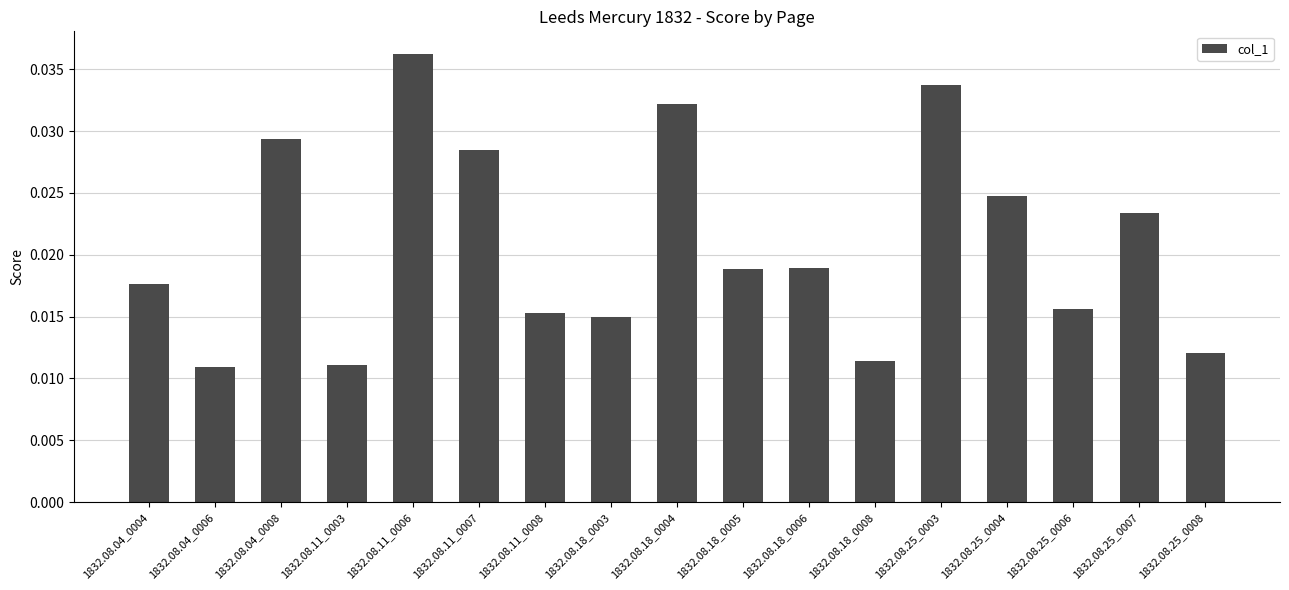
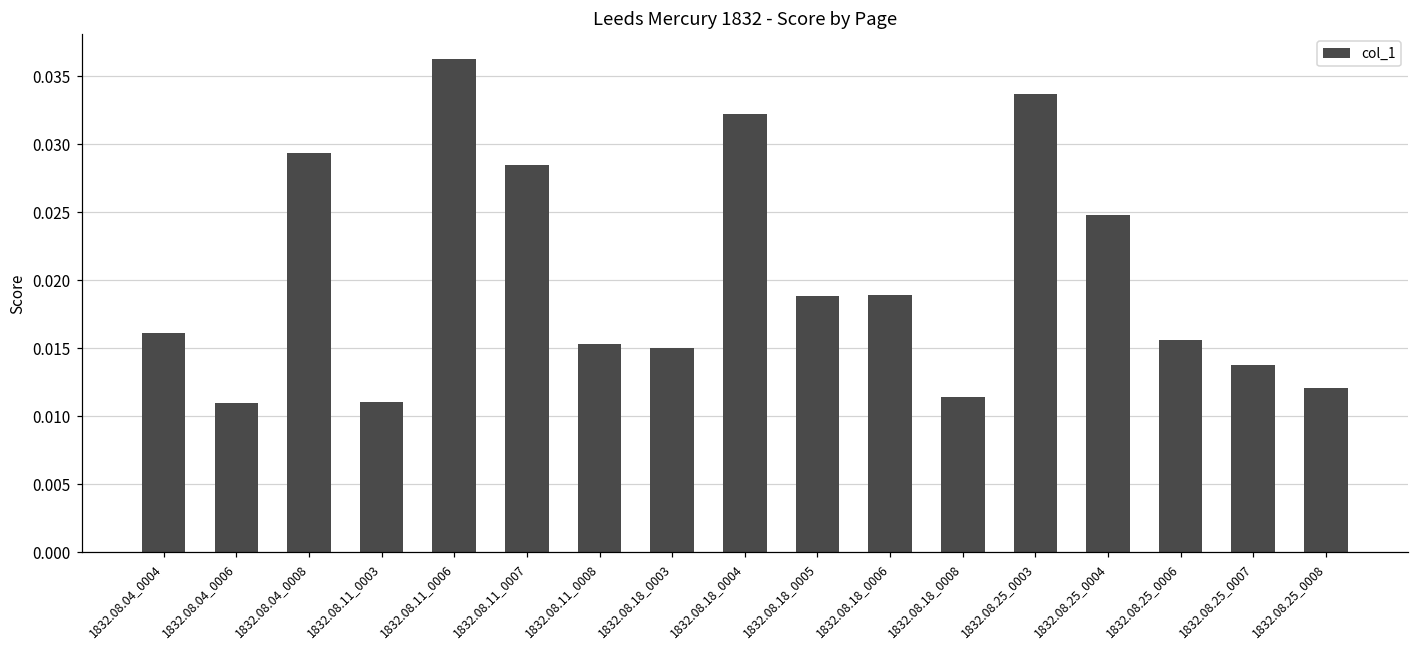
  {
-   "1832.08.04_0004": 0.0176,
+   "1832.08.04_0004": 0.0161,
    "1832.08.04_0006": 0.0110,
    "1832.08.04_0008": 0.0294,
    "1832.08.11_0003": 0.0111,
    "1832.08.11_0006": 0.0363,
    "1832.08.11_0007": 0.0285,
    "1832.08.11_0008": 0.0153,
    "1832.08.18_0003": 0.0150,
    "1832.08.18_0004": 0.0322,
    "1832.08.18_0005": 0.0188,
    "1832.08.18_0006": 0.0190,
    "1832.08.18_0008": 0.0114,
    "1832.08.25_0003": 0.0337,
    "1832.08.25_0004": 0.0248,
    "1832.08.25_0006": 0.0156,
-   "1832.08.25_0007": 0.0234,
+   "1832.08.25_0007": 0.0138,
    "1832.08.25_0008": 0.0121
  }
